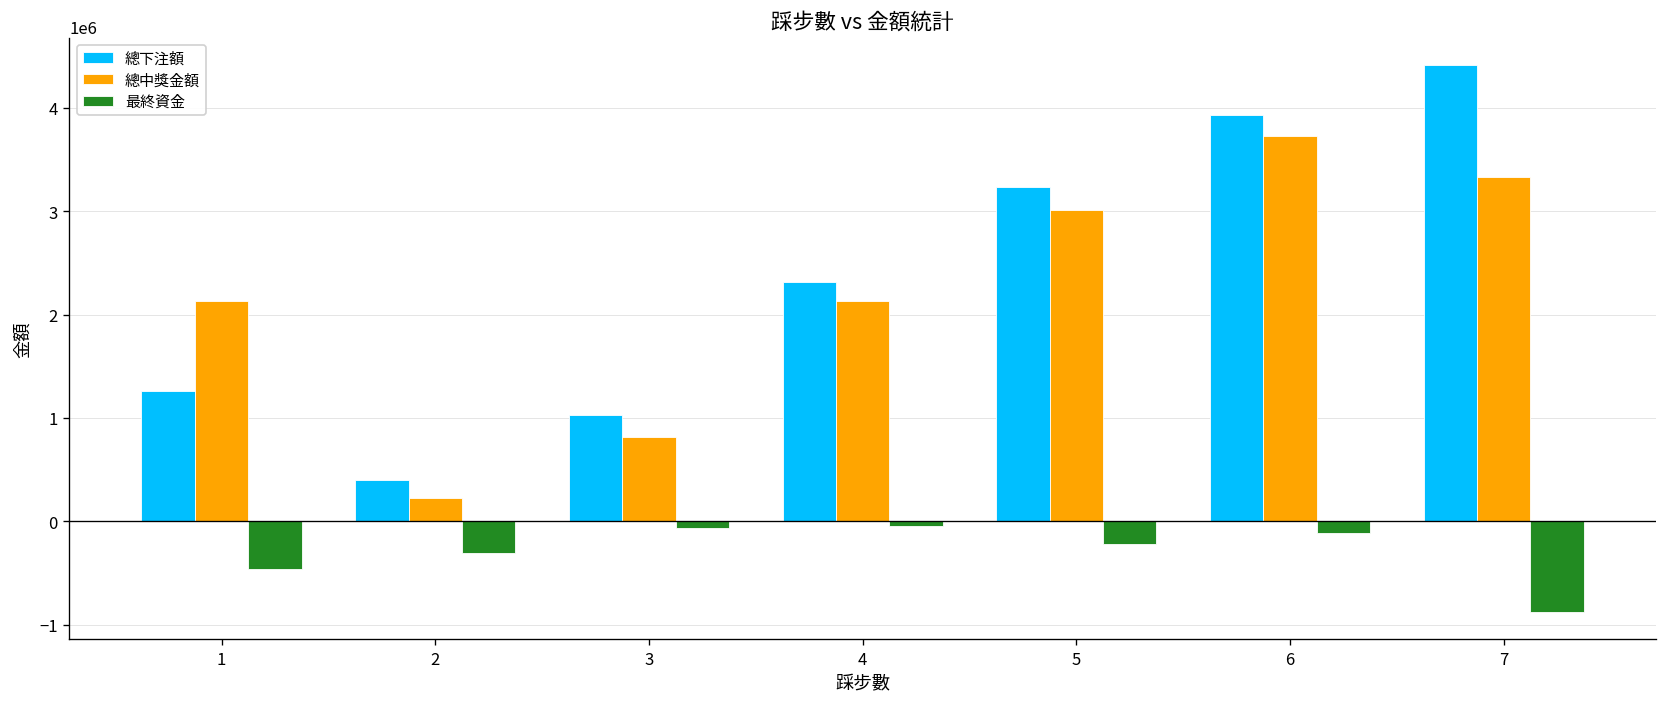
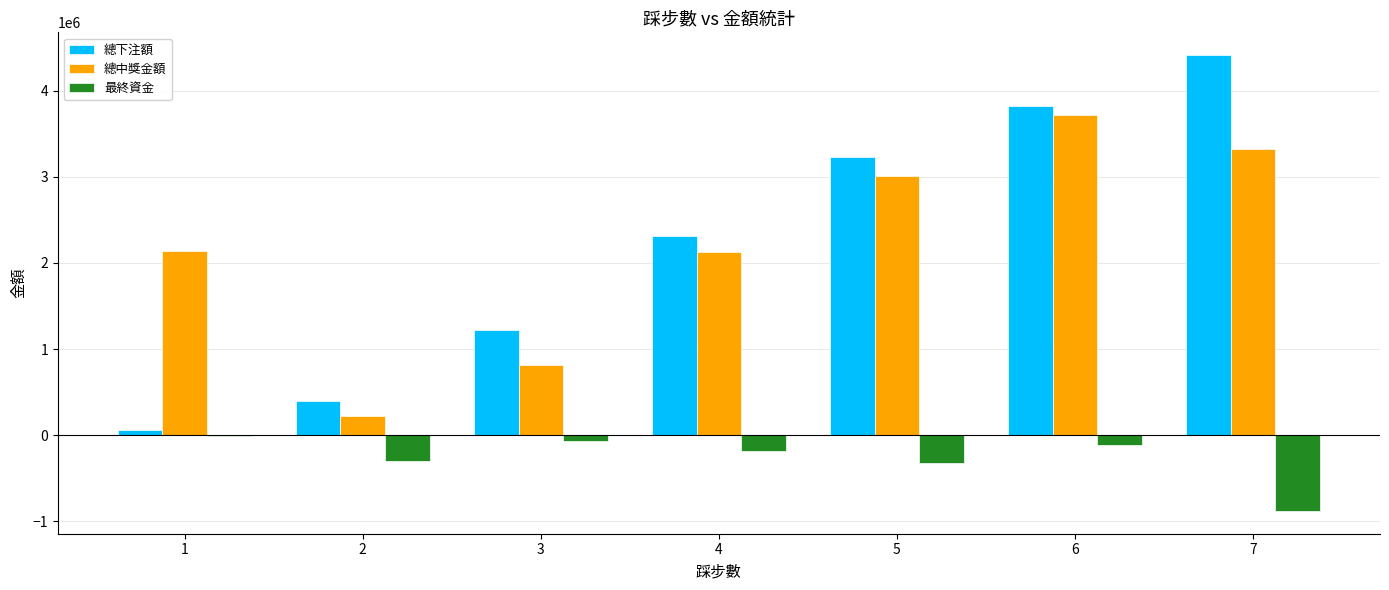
  {
    "總下注額": {
-     "1": 1300000,
+     "1": 100000,
      "2": 400000,
-     "3": 1000000,
+     "3": 1200000,
      "4": 2300000,
      "5": 3200000,
-     "6": 3900000,
+     "6": 3800000,
      "7": 4400000
    },
    "總中獎金額": {
      "1": 2100000,
      "2": 200000,
      "3": 800000,
      "4": 2100000,
      "5": 3000000,
      "6": 3700000,
      "7": 3300000
    },
    "最終資金": {
-     "1": -500000,
+     "1": 0,
      "2": -300000,
      "3": -100000,
-     "4": 0,
-     "5": -200000,
+     "4": -200000,
+     "5": -300000,
      "6": -100000,
      "7": -900000
    }
  }
